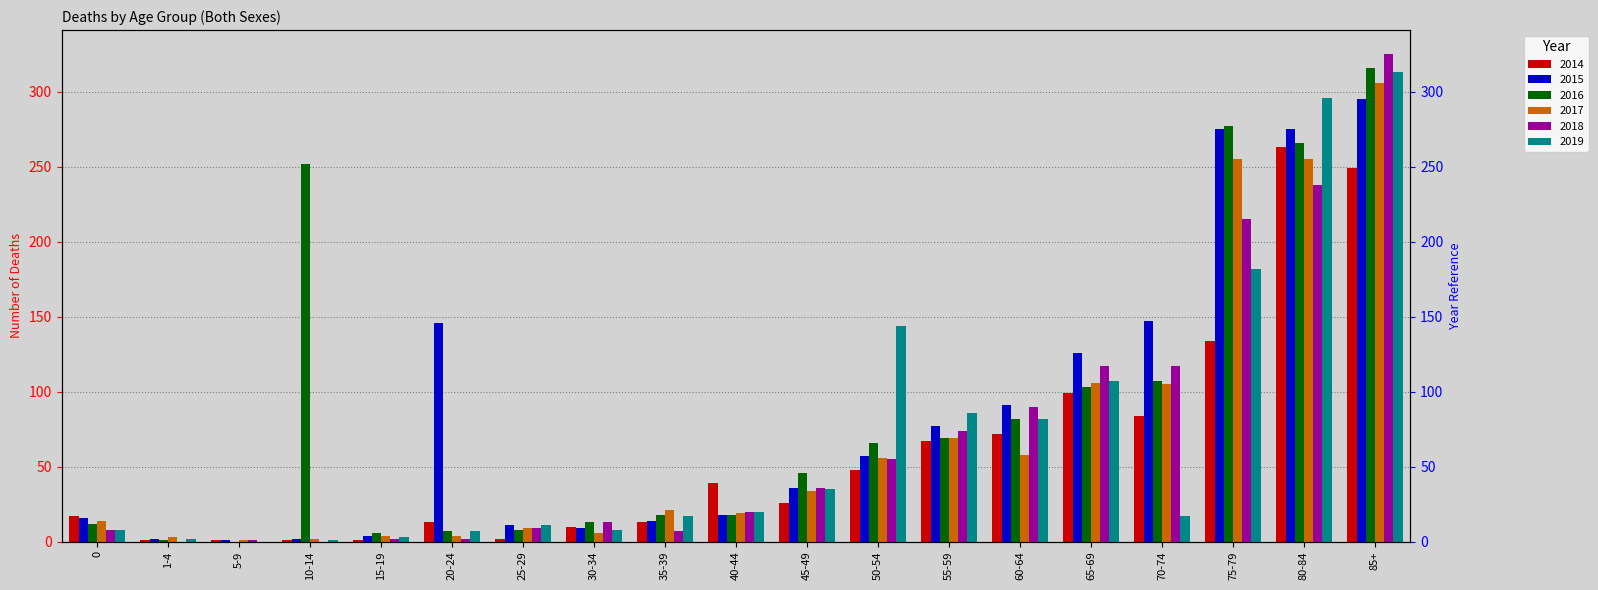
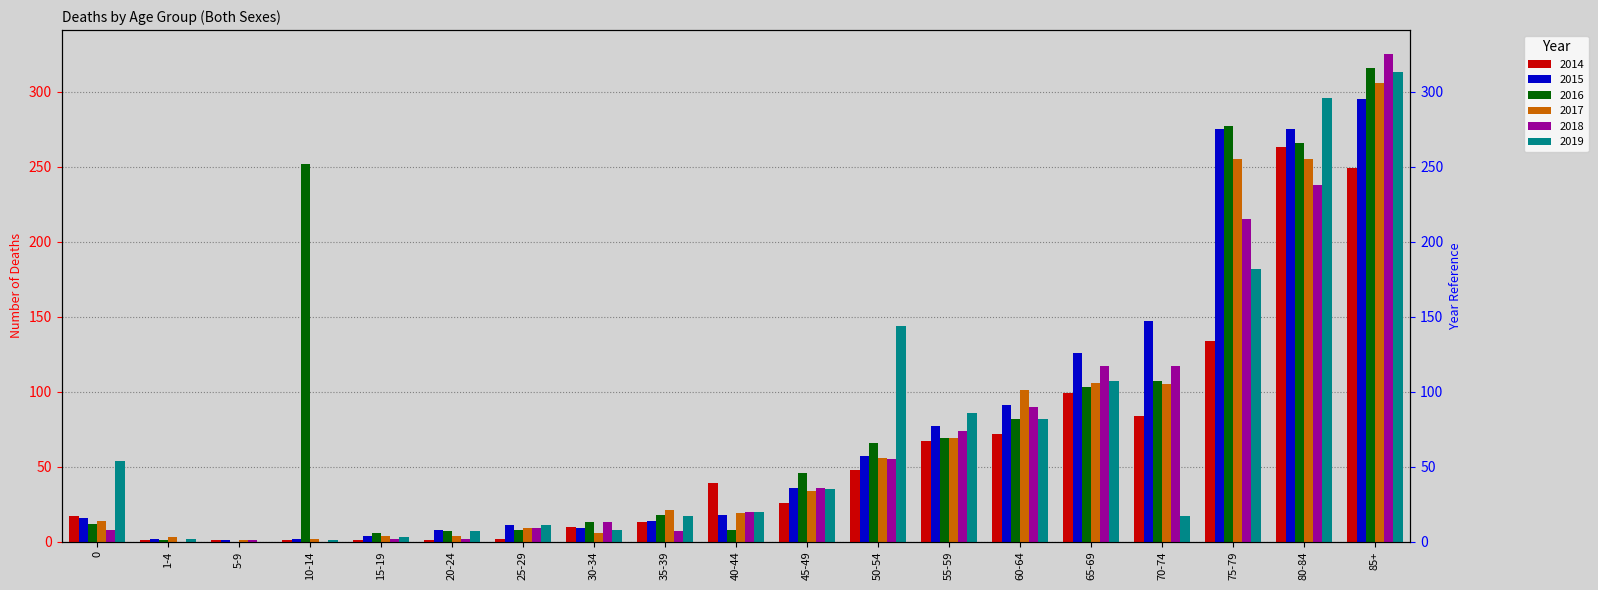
  {
    "2014": {
      "0": 17,
-     "20-24": 13,
+     "20-24": 1,
      "25-29": 2,
      "30-34": 10,
      "35-39": 13,
      "40-44": 39,
      "45-49": 26,
      "50-54": 48,
      "55-59": 67,
      "60-64": 72,
      "65-69": 99,
      "70-74": 84,
      "75-79": 134,
      "80-84": 263,
      "85+": 249
    },
    "2015": {
      "0": 16,
      "1-4": 2,
      "10-14": 2,
      "15-19": 4,
-     "20-24": 146,
+     "20-24": 8,
      "25-29": 11,
      "30-34": 9,
      "35-39": 14,
      "40-44": 18,
      "45-49": 36,
      "50-54": 57,
      "55-59": 77,
      "60-64": 91,
      "65-69": 126,
      "70-74": 147,
      "75-79": 275,
      "80-84": 275,
      "85+": 295
    },
    "2016": {
      "0": 12,
      "5-9": 0,
      "10-14": 252,
      "15-19": 6,
      "20-24": 7,
      "25-29": 8,
      "30-34": 13,
      "35-39": 18,
-     "40-44": 18,
+     "40-44": 8,
      "45-49": 46,
      "50-54": 66,
      "55-59": 69,
      "60-64": 82,
      "65-69": 103,
      "70-74": 107,
      "75-79": 277,
      "80-84": 266,
      "85+": 316
    },
    "2017": {
      "0": 14,
      "1-4": 3,
      "10-14": 2,
      "15-19": 4,
      "20-24": 4,
      "25-29": 9,
      "30-34": 6,
      "35-39": 21,
      "40-44": 19,
      "45-49": 34,
      "50-54": 56,
      "55-59": 69,
-     "60-64": 58,
+     "60-64": 101,
      "65-69": 106,
      "70-74": 105,
      "75-79": 255,
      "80-84": 255,
      "85+": 306
    },
    "2018": {
      "0": 8,
      "1-4": 0,
      "10-14": 0,
      "15-19": 2,
      "20-24": 2,
      "25-29": 9,
      "30-34": 13,
      "35-39": 7,
      "40-44": 20,
      "45-49": 36,
      "50-54": 55,
      "55-59": 74,
      "60-64": 90,
      "65-69": 117,
      "70-74": 117,
      "75-79": 215,
      "80-84": 238,
      "85+": 325
    },
    "2019": {
-     "0": 8,
+     "0": 54,
      "1-4": 2,
      "5-9": 0,
      "15-19": 3,
      "20-24": 7,
      "25-29": 11,
      "30-34": 8,
      "35-39": 17,
      "40-44": 20,
      "45-49": 35,
      "50-54": 144,
      "55-59": 86,
      "60-64": 82,
      "65-69": 107,
      "70-74": 17,
      "75-79": 182,
      "80-84": 296,
      "85+": 313
    }
  }
